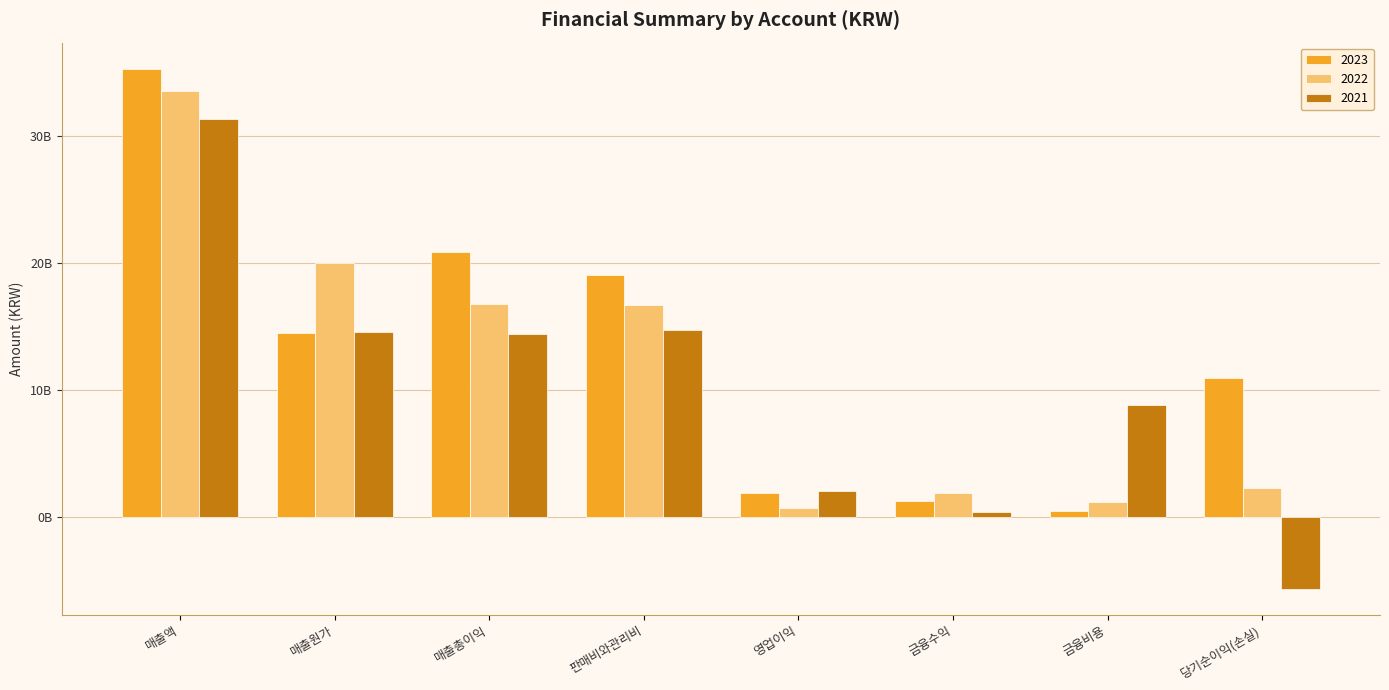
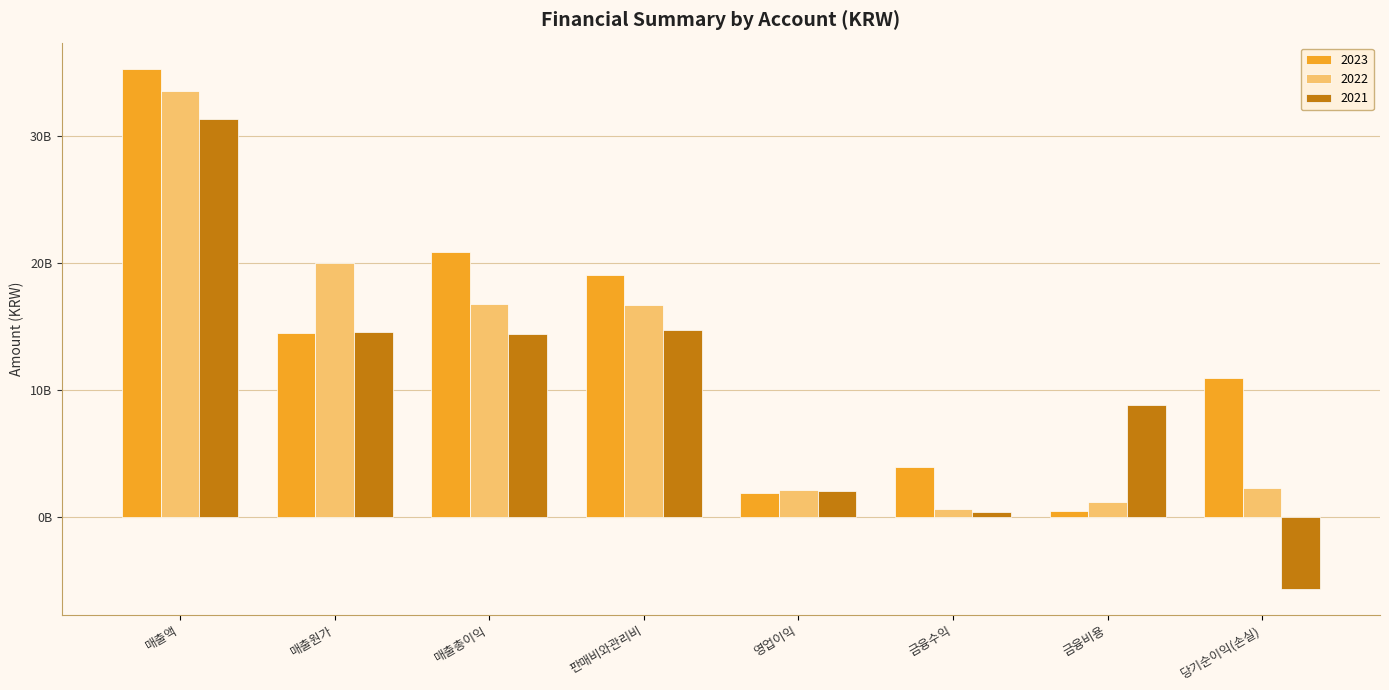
  {
    "2023": {
      "매출액": 35300000000,
      "매출원가": 14400000000,
      "매출총이익": 20800000000,
      "판매비와관리비": 19000000000,
      "영업이익": 1800000000,
-     "금융수익": 1300000000,
+     "금융수익": 3900000000,
      "금융비용": 500000000,
      "당기순이익(손실)": 10900000000
    },
    "2022": {
      "매출액": 33500000000,
      "매출원가": 20000000000,
      "매출총이익": 16700000000,
      "판매비와관리비": 16700000000,
-     "영업이익": 700000000,
-     "금융수익": 1900000000,
+     "영업이익": 2100000000,
+     "금융수익": 600000000,
      "금융비용": 1200000000,
      "당기순이익(손실)": 2300000000
    },
    "2021": {
      "매출액": 31300000000,
      "매출원가": 14600000000,
      "매출총이익": 14400000000,
      "판매비와관리비": 14700000000,
      "영업이익": 2000000000,
      "금융수익": 400000000,
      "금융비용": 8800000000,
      "당기순이익(손실)": -5700000000
    }
  }
